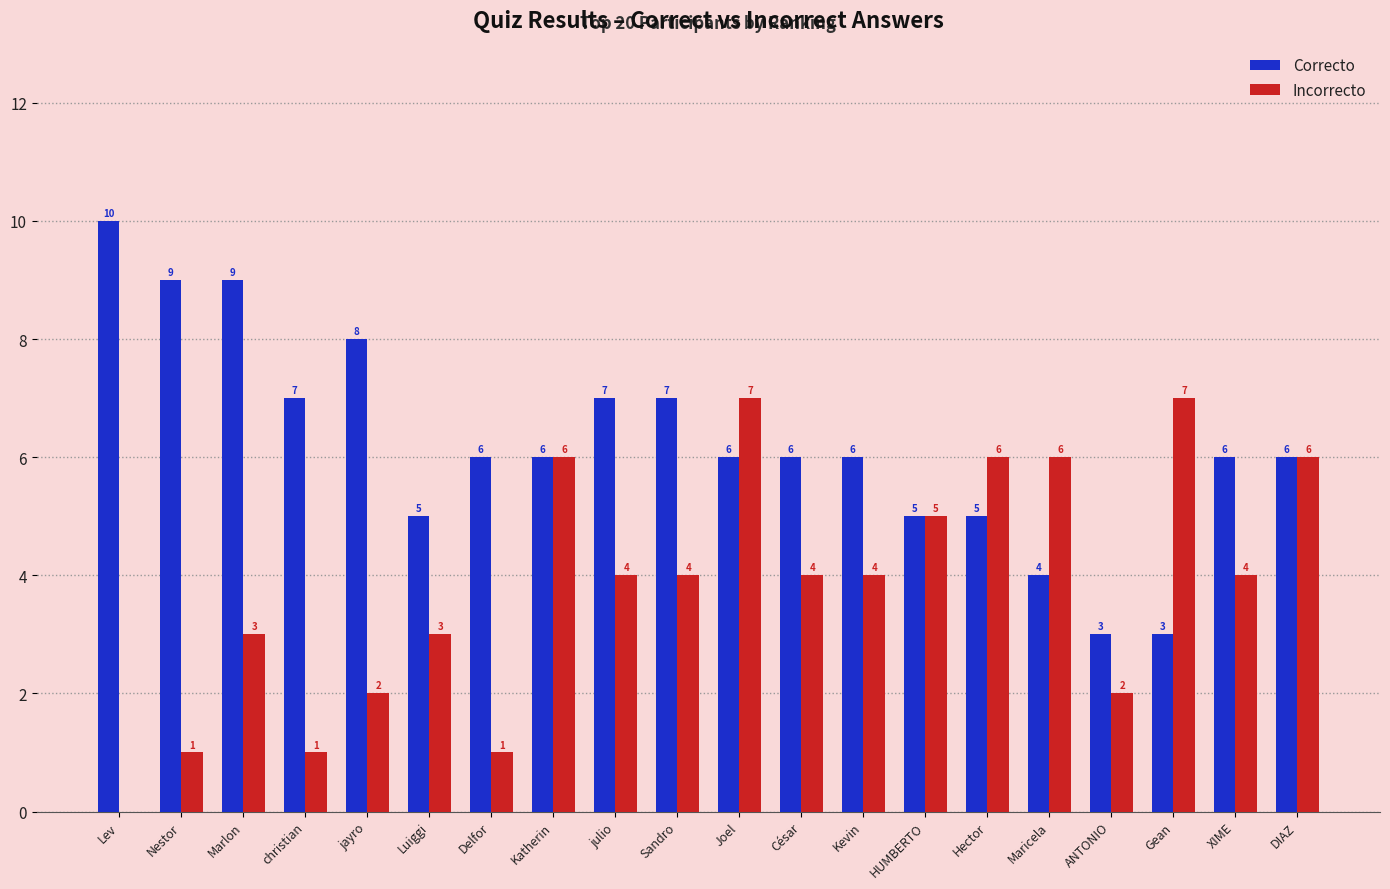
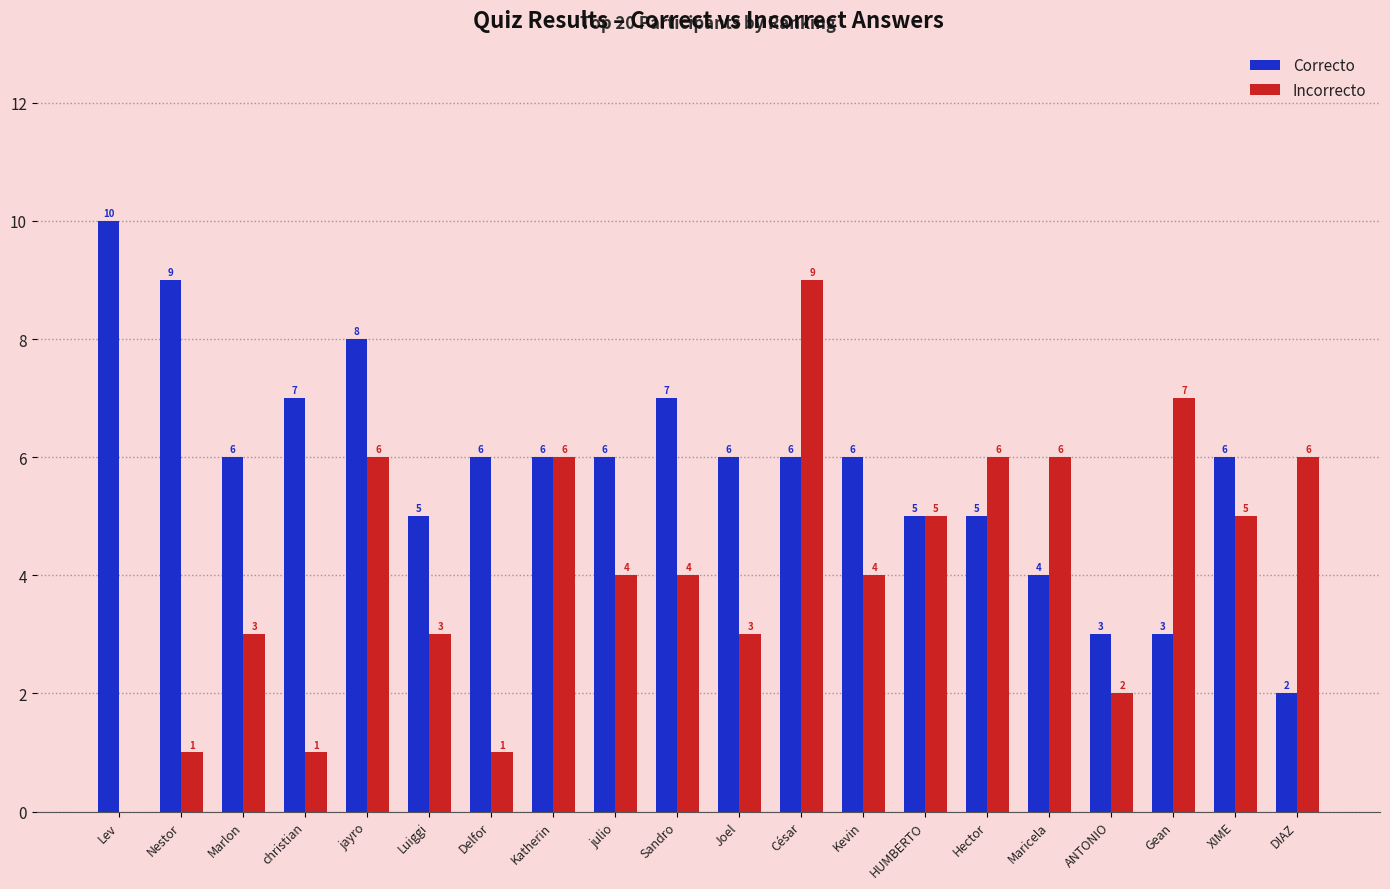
  {
    "Correcto": {
      "Lev": 10,
      "Nestor": 9,
-     "Marlon": 9,
+     "Marlon": 6,
      "christian": 7,
      "jayro": 8,
      "Luiggi": 5,
      "Delfor": 6,
      "Katherin": 6,
-     "julio": 7,
+     "julio": 6,
      "Sandro": 7,
      "Joel": 6,
      "César": 6,
      "Kevin": 6,
      "HUMBERTO": 5,
      "Hector": 5,
      "Maricela": 4,
      "ANTONIO": 3,
      "Gean": 3,
      "XIME": 6,
-     "DIAZ": 6
+     "DIAZ": 2
    },
    "Incorrecto": {
      "Nestor": 1,
      "Marlon": 3,
      "christian": 1,
-     "jayro": 2,
+     "jayro": 6,
      "Luiggi": 3,
      "Delfor": 1,
      "Katherin": 6,
      "julio": 4,
      "Sandro": 4,
-     "Joel": 7,
-     "César": 4,
+     "Joel": 3,
+     "César": 9,
      "Kevin": 4,
      "HUMBERTO": 5,
      "Hector": 6,
      "Maricela": 6,
      "ANTONIO": 2,
      "Gean": 7,
-     "XIME": 4,
+     "XIME": 5,
      "DIAZ": 6
    }
  }
